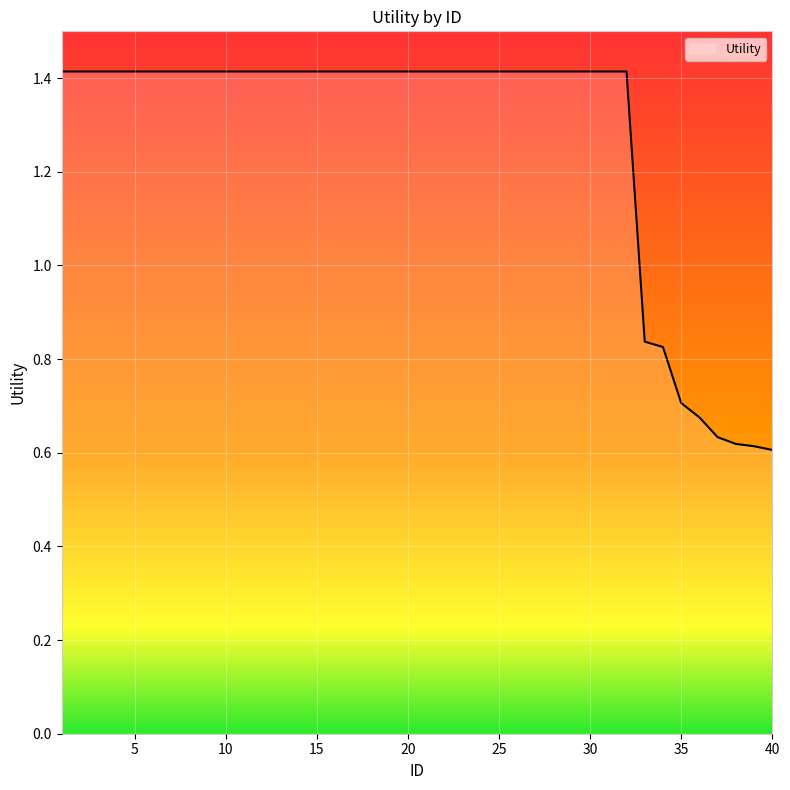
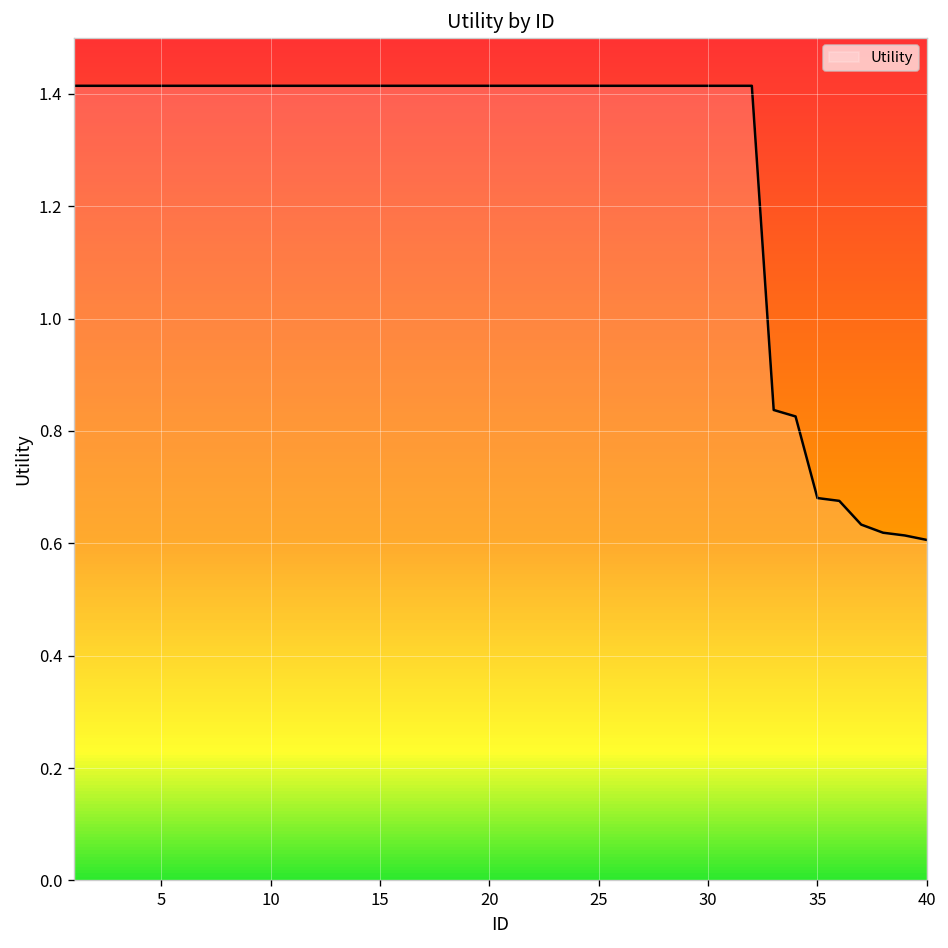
  {
    "5": 1.41,
    "10": 1.41,
    "15": 1.41,
    "20": 1.41,
    "25": 1.41,
    "30": 1.41,
-   "35": 0.71,
+   "35": 0.68,
    "40": 0.61
  }
